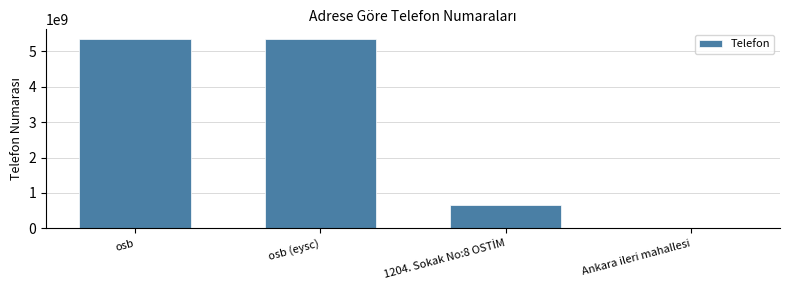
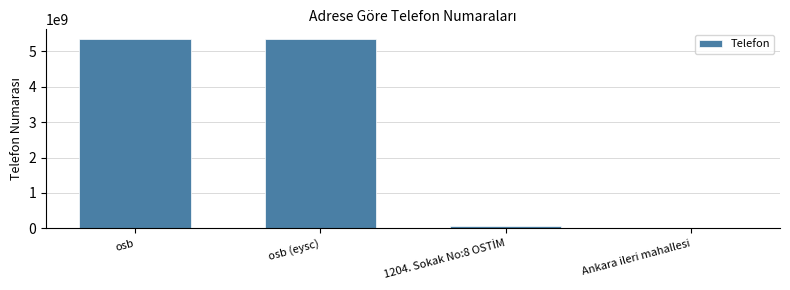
  {
    "osb": 5400000000,
    "osb (eysc)": 5400000000,
-   "1204. Sokak No:8 OSTİM": 700000000,
+   "1204. Sokak No:8 OSTİM": 100000000,
    "Ankara ileri mahallesi": 0
  }
